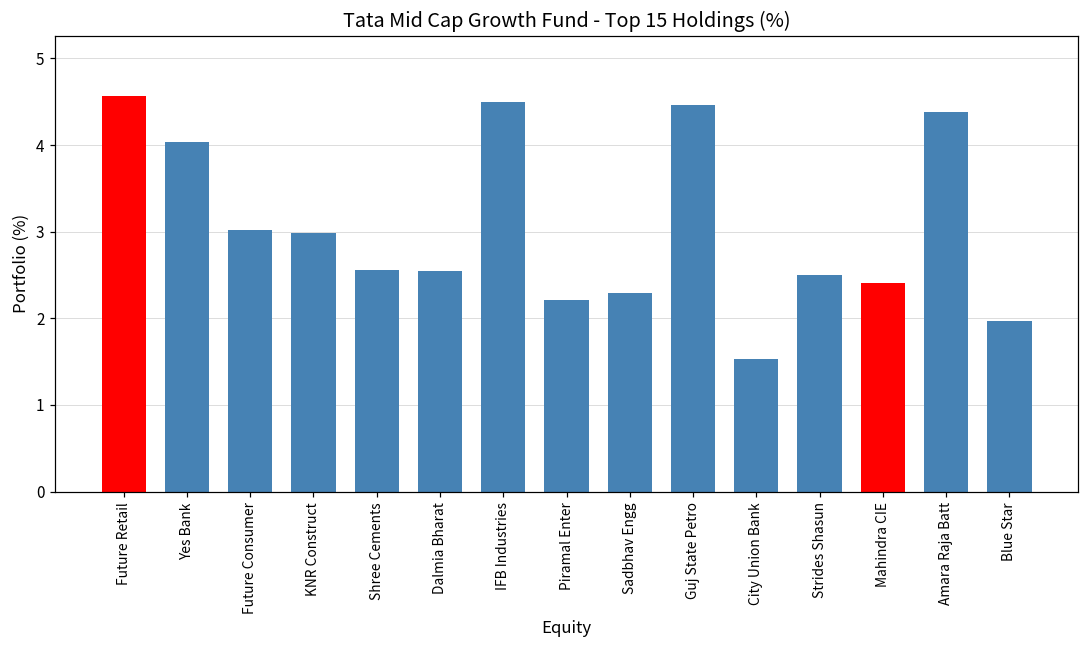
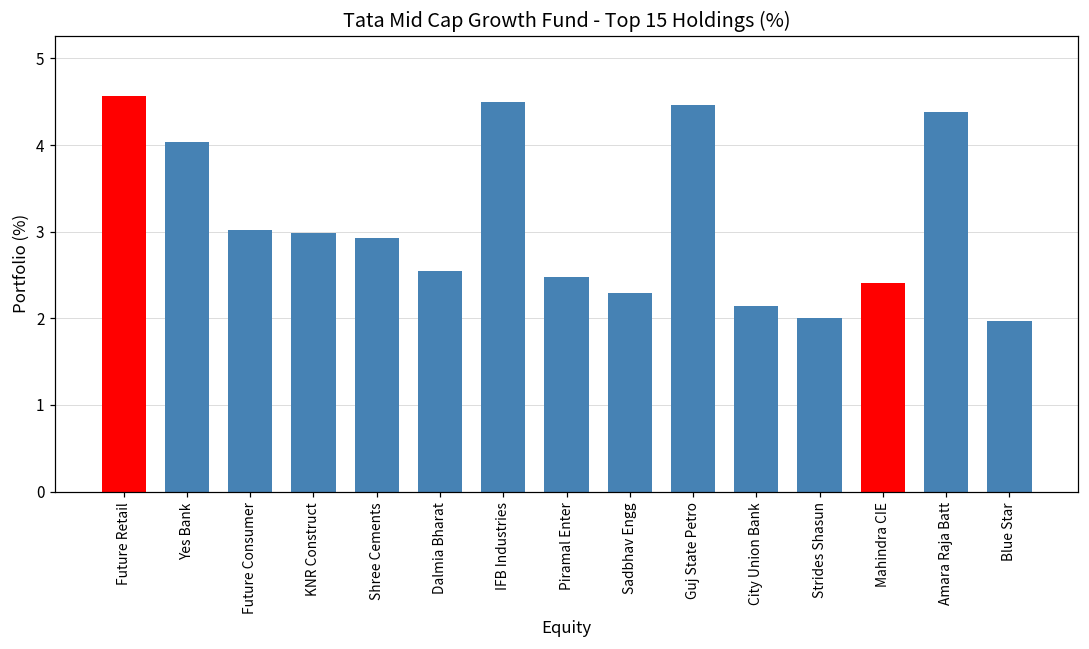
  {
    "Future Retail": 4.6,
    "Yes Bank": 4.0,
    "Future Consumer": 3.0,
    "KNR Construct": 3.0,
-   "Shree Cements": 2.6,
+   "Shree Cements": 2.9,
    "Dalmia Bharat": 2.6,
    "IFB Industries": 4.5,
-   "Piramal Enter": 2.2,
+   "Piramal Enter": 2.5,
    "Sadbhav Engg": 2.3,
    "Guj State Petro": 4.5,
-   "City Union Bank": 1.5,
-   "Strides Shasun": 2.5,
+   "City Union Bank": 2.1,
+   "Strides Shasun": 2.0,
    "Mahindra CIE": 2.4,
    "Amara Raja Batt": 4.4,
    "Blue Star": 2.0
  }
